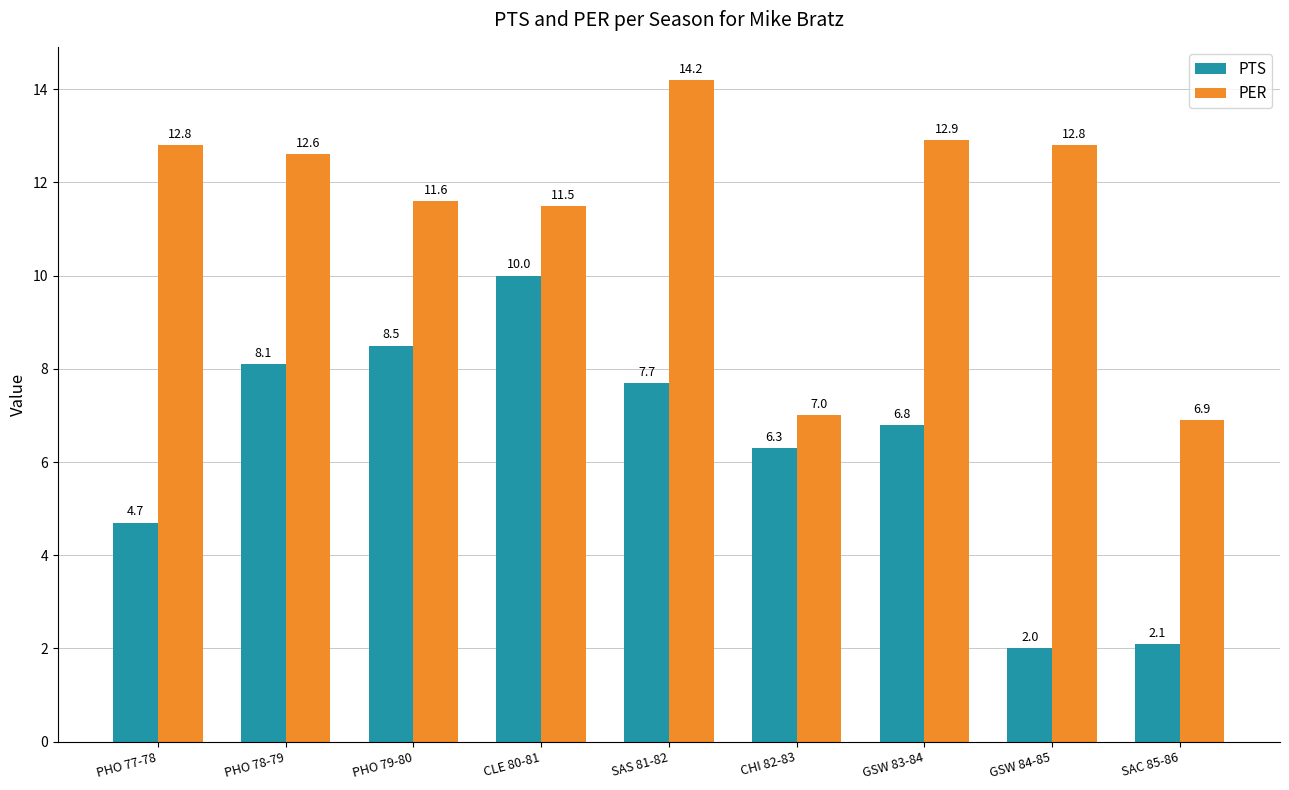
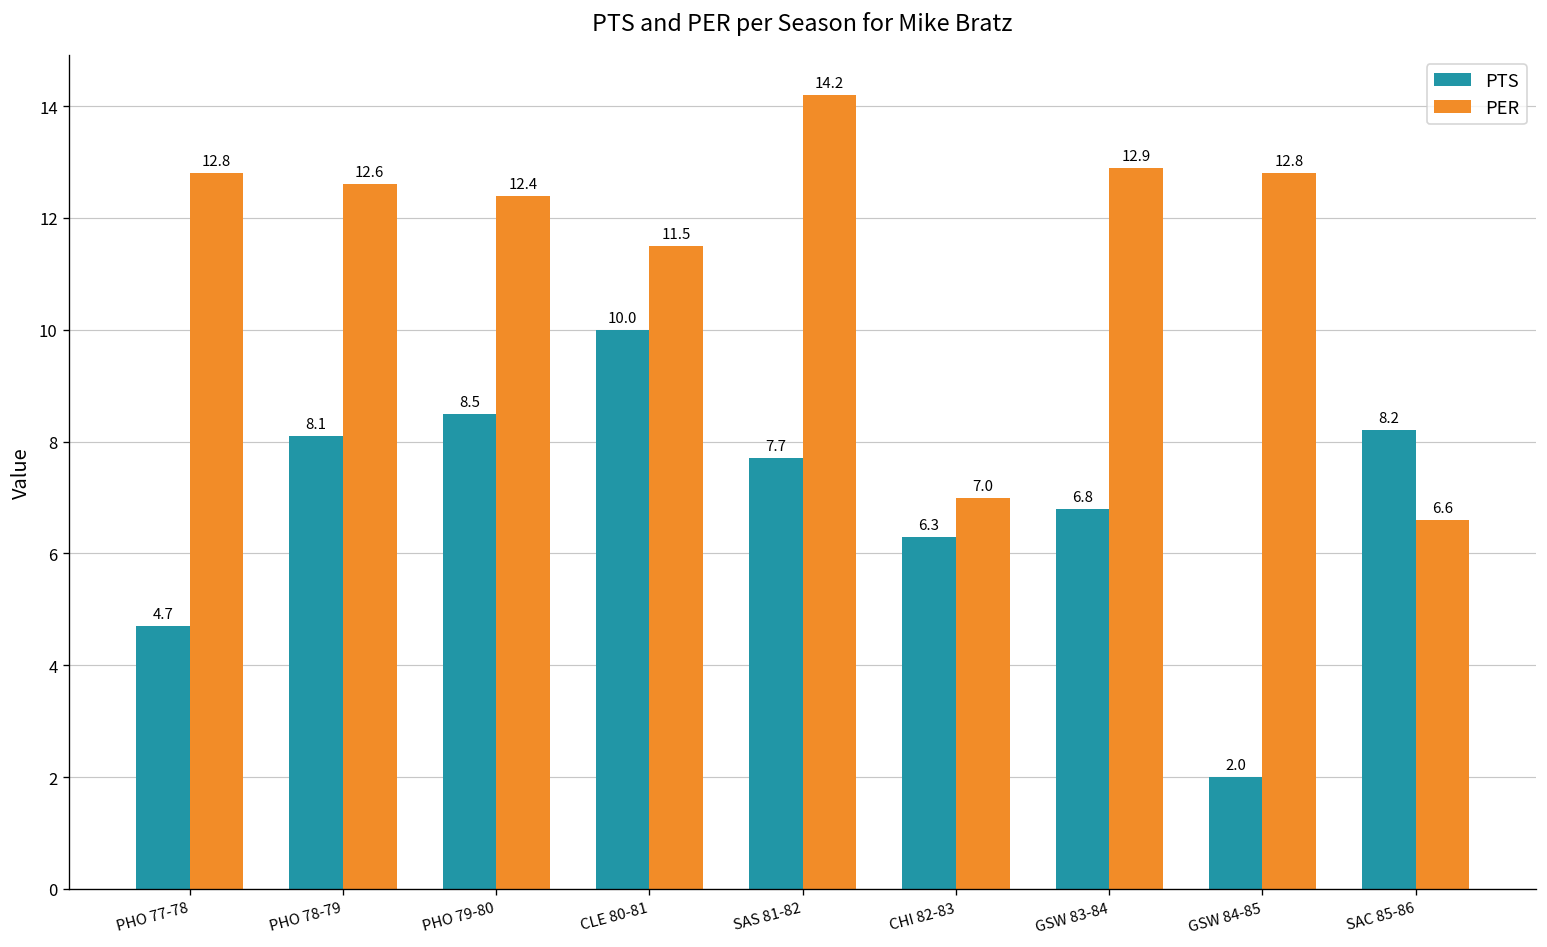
  {
    "PTS": {
      "PHO 77-78": 4.7,
      "PHO 78-79": 8.1,
      "PHO 79-80": 8.5,
      "CLE 80-81": 10.0,
      "SAS 81-82": 7.7,
      "CHI 82-83": 6.3,
      "GSW 83-84": 6.8,
      "GSW 84-85": 2.0,
-     "SAC 85-86": 2.1
+     "SAC 85-86": 8.2
    },
    "PER": {
      "PHO 77-78": 12.8,
      "PHO 78-79": 12.6,
-     "PHO 79-80": 11.6,
+     "PHO 79-80": 12.4,
      "CLE 80-81": 11.5,
      "SAS 81-82": 14.2,
      "CHI 82-83": 7.0,
      "GSW 83-84": 12.9,
      "GSW 84-85": 12.8,
-     "SAC 85-86": 6.9
+     "SAC 85-86": 6.6
    }
  }
